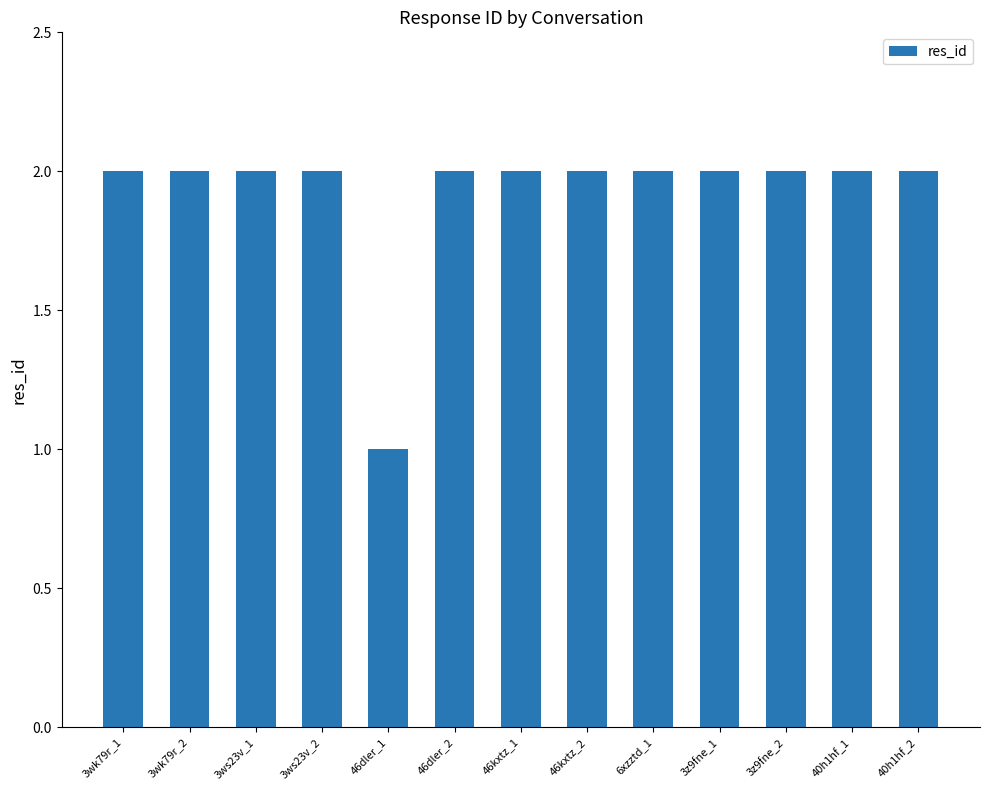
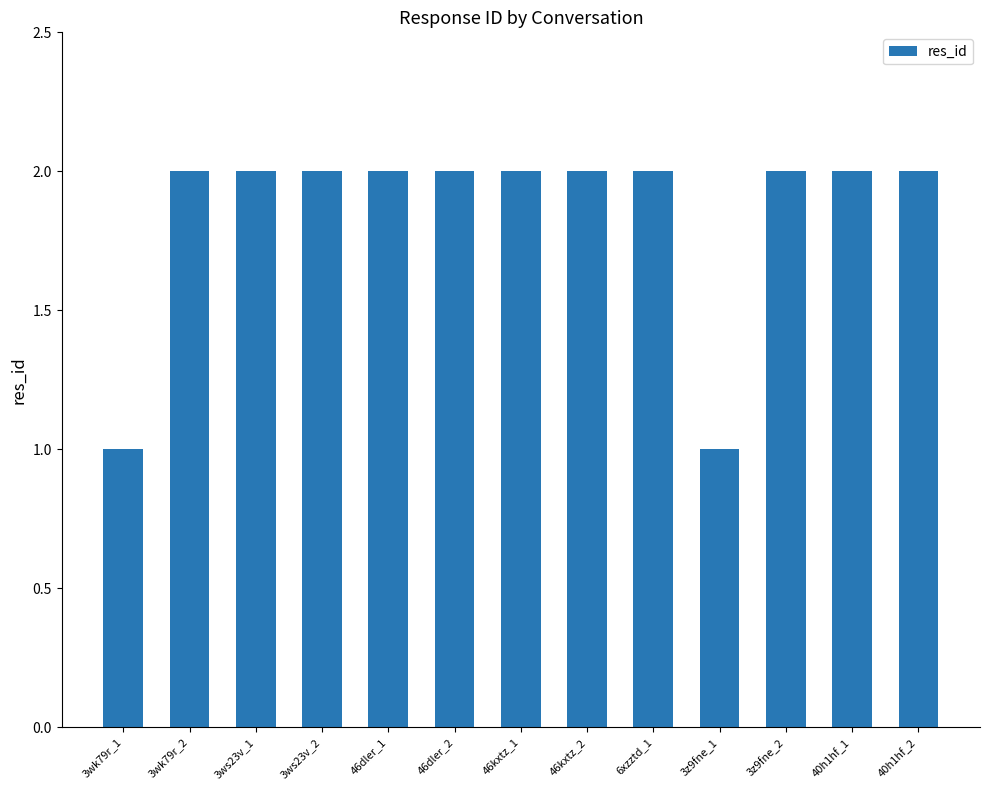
  {
-   "3wk79r_1": 2,
+   "3wk79r_1": 1,
    "3wk79r_2": 2,
    "3ws23v_1": 2,
    "3ws23v_2": 2,
-   "46dler_1": 1,
+   "46dler_1": 2,
    "46dler_2": 2,
    "46kxtz_1": 2,
    "46kxtz_2": 2,
    "6xzztd_1": 2,
-   "3z9fne_1": 2,
+   "3z9fne_1": 1,
    "3z9fne_2": 2,
    "40h1hf_1": 2,
    "40h1hf_2": 2
  }
